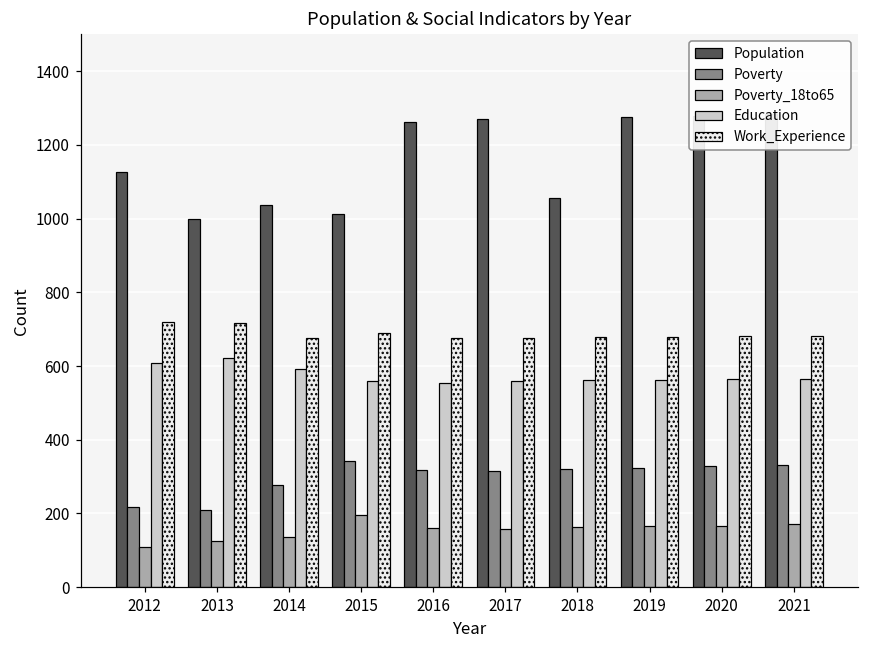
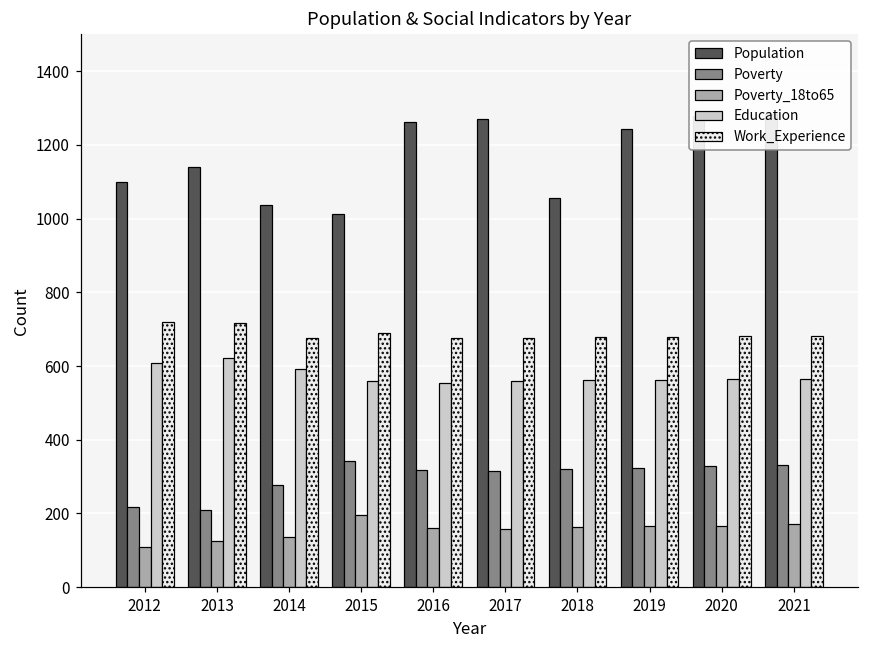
  {
    "Population": {
-     "2012": 1130,
-     "2013": 1000,
+     "2012": 1100,
+     "2013": 1140,
      "2014": 1040,
      "2015": 1010,
      "2016": 1260,
      "2017": 1270,
      "2018": 1060,
-     "2019": 1280
+     "2019": 1240
    }
  }
